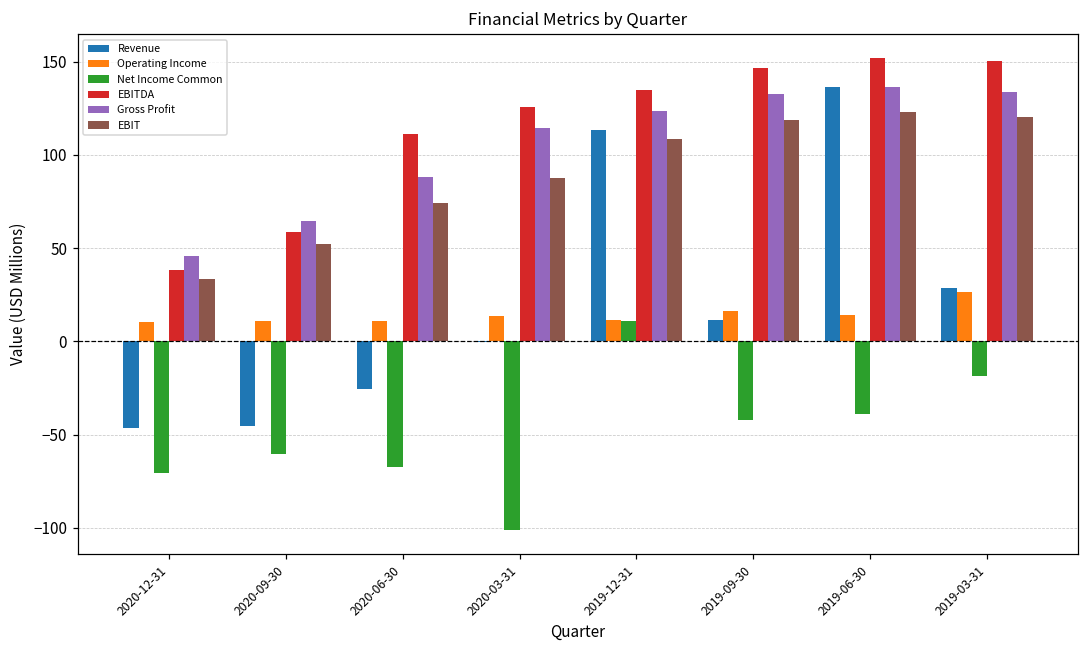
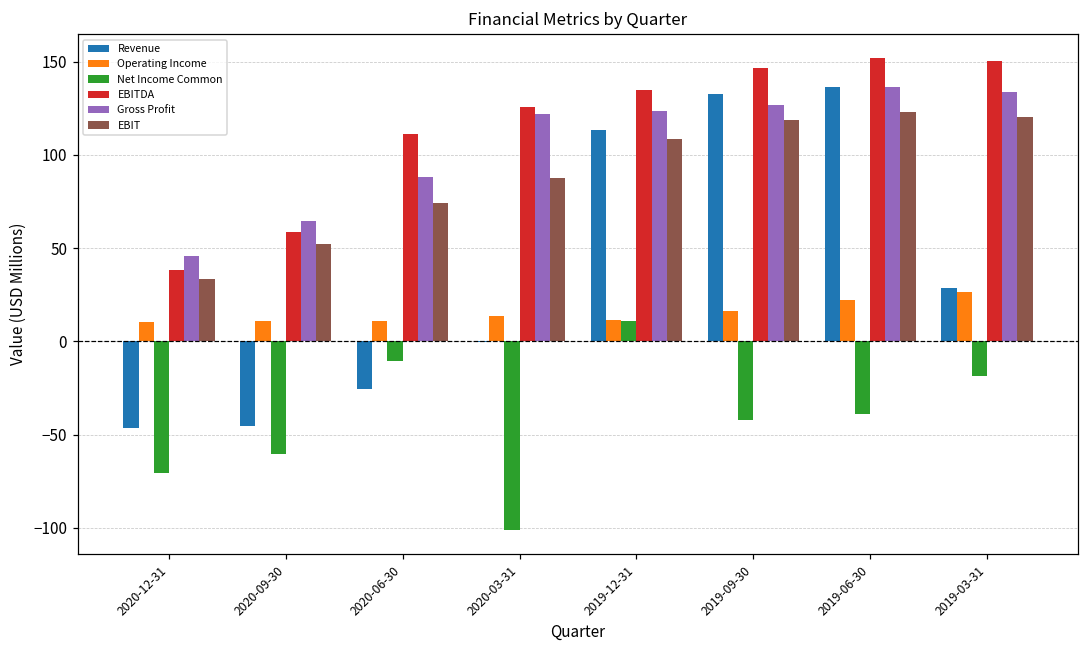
  {
    "Revenue": {
      "2020-12-31": -46,
      "2020-09-30": -45,
      "2020-06-30": -26,
      "2019-12-31": 113,
-     "2019-09-30": 12,
+     "2019-09-30": 132,
      "2019-06-30": 137,
      "2019-03-31": 29
    },
    "Operating Income": {
      "2020-12-31": 10,
      "2020-09-30": 11,
      "2020-06-30": 11,
      "2020-03-31": 14,
      "2019-12-31": 11,
      "2019-09-30": 16,
-     "2019-06-30": 14,
+     "2019-06-30": 22,
      "2019-03-31": 26
    },
    "Net Income Common": {
      "2020-12-31": -71,
      "2020-09-30": -60,
-     "2020-06-30": -67,
+     "2020-06-30": -10,
      "2020-03-31": -101,
      "2019-12-31": 11,
      "2019-09-30": -42,
      "2019-06-30": -39,
      "2019-03-31": -19
    },
    "EBITDA": {
      "2020-12-31": 38,
      "2020-09-30": 58,
      "2020-06-30": 111,
      "2020-03-31": 126,
      "2019-12-31": 135,
      "2019-09-30": 146,
      "2019-06-30": 152,
      "2019-03-31": 150
    },
    "Gross Profit": {
      "2020-12-31": 46,
      "2020-09-30": 65,
      "2020-06-30": 88,
-     "2020-03-31": 115,
+     "2020-03-31": 122,
      "2019-12-31": 123,
-     "2019-09-30": 132,
+     "2019-09-30": 127,
      "2019-06-30": 137,
      "2019-03-31": 134
    },
    "EBIT": {
      "2020-12-31": 33,
      "2020-09-30": 52,
      "2020-06-30": 74,
      "2020-03-31": 88,
      "2019-12-31": 108,
      "2019-09-30": 119,
      "2019-06-30": 123,
      "2019-03-31": 120
    }
  }
